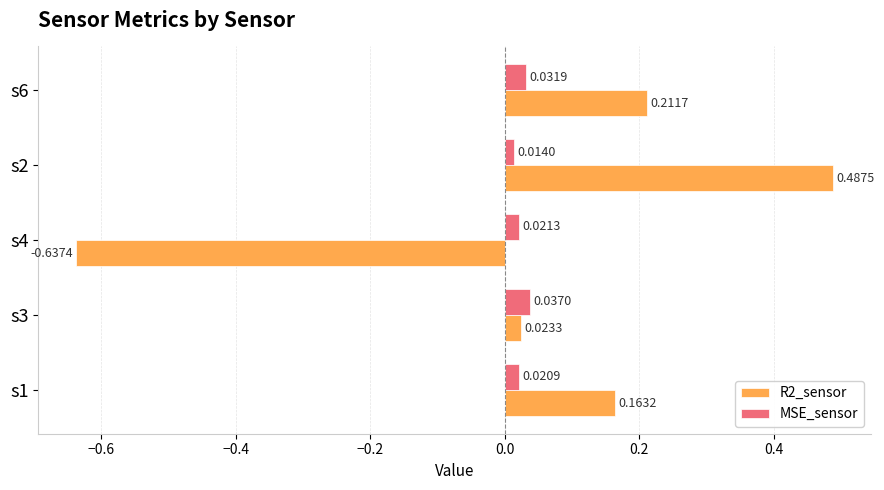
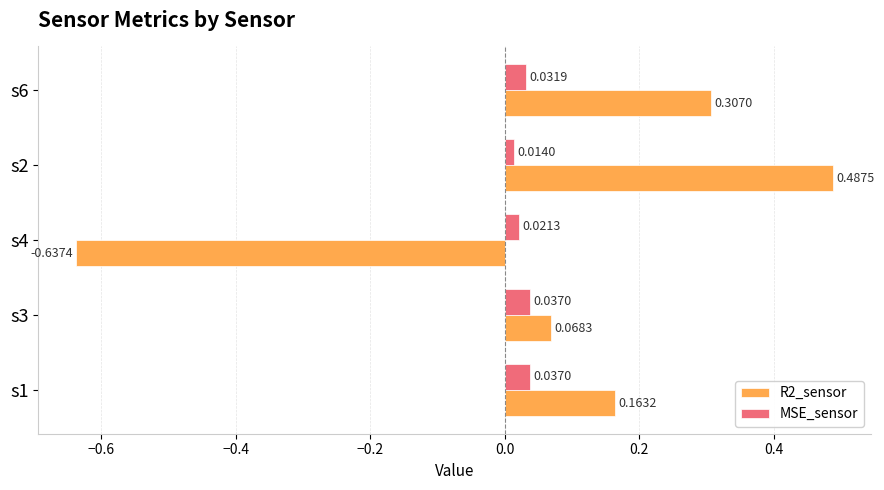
  {
    "R2_sensor": {
-     "s6": 0.2117,
+     "s6": 0.3070,
      "s2": 0.4875,
      "s4": -0.6374,
-     "s3": 0.0233,
+     "s3": 0.0683,
      "s1": 0.1632
    },
    "MSE_sensor": {
      "s6": 0.0319,
      "s2": 0.0140,
      "s4": 0.0213,
      "s3": 0.0370,
-     "s1": 0.0209
+     "s1": 0.0370
    }
  }
